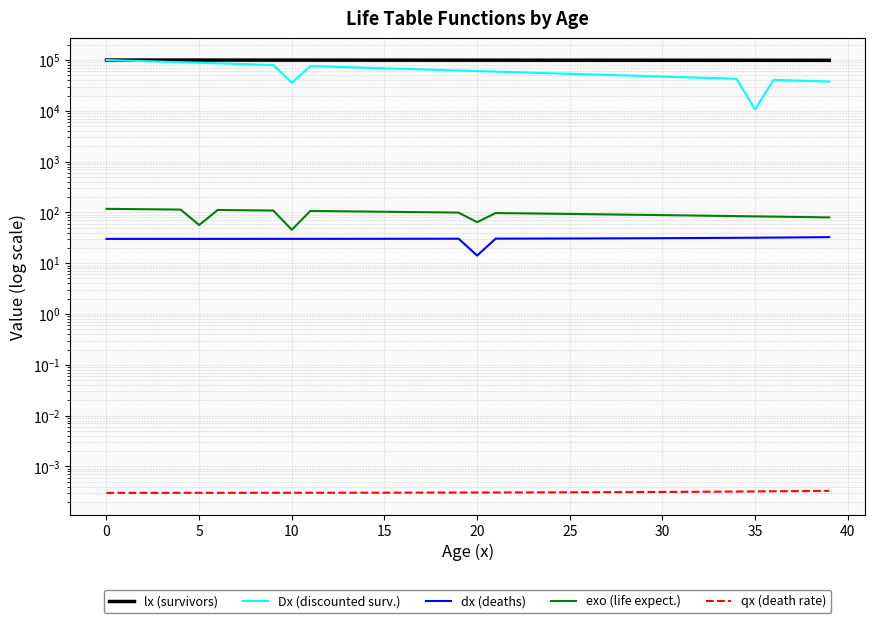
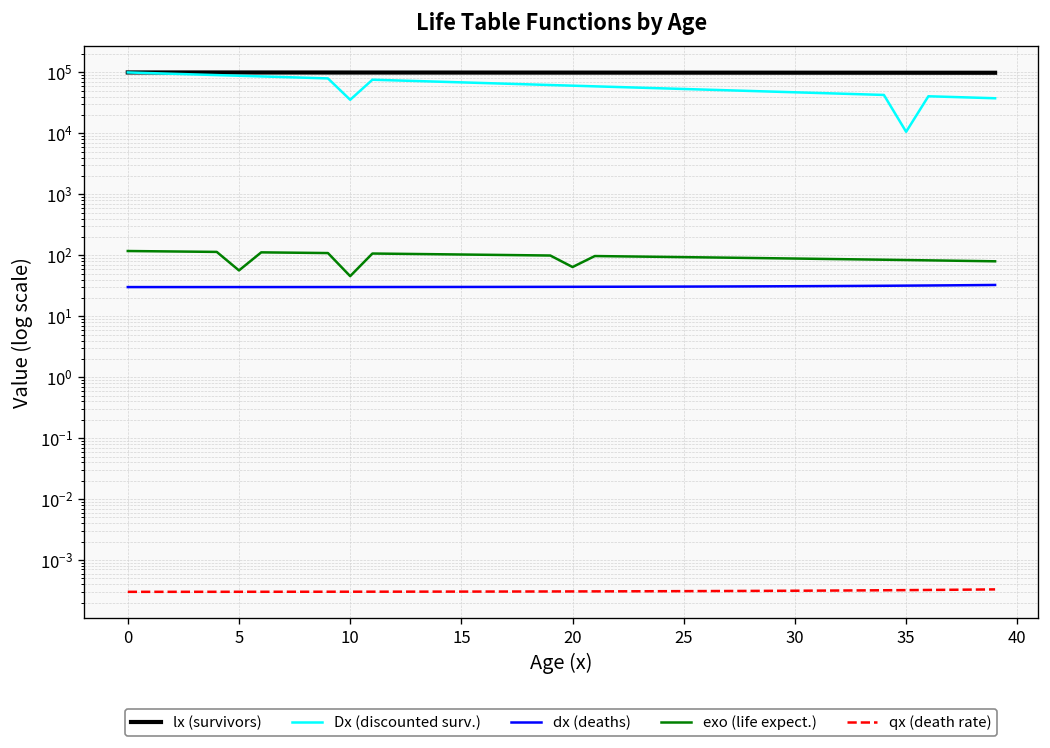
  {
    "lx (survivors)": {
      "5": 100000,
      "10": 100000,
      "15": 100000,
      "20": 100000,
      "25": 100000,
      "30": 100000,
      "35": 100000
    },
    "Dx (discounted surv.)": {
      "5": 90000,
      "10": 40000,
      "15": 70000,
      "20": 60000,
      "25": 50000,
      "30": 50000,
      "35": 11000
    },
    "dx (deaths)": {
      "0": 30,
      "5": 30,
      "10": 30,
      "15": 30,
-     "20": 14,
+     "20": 30,
      "25": 30,
      "30": 30,
      "35": 30
    },
    "exo (life expect.)": {
      "0": 120,
      "5": 60,
      "10": 50,
      "15": 100,
      "20": 60,
      "25": 90,
      "30": 90,
      "35": 80
    },
    "qx (death rate)": {
      "0": 0.0003,
      "5": 0.0003,
      "10": 0.0003,
      "15": 0.0003,
      "20": 0.0003,
      "25": 0.0003,
      "30": 0.0003,
      "35": 0.0003
    }
  }
